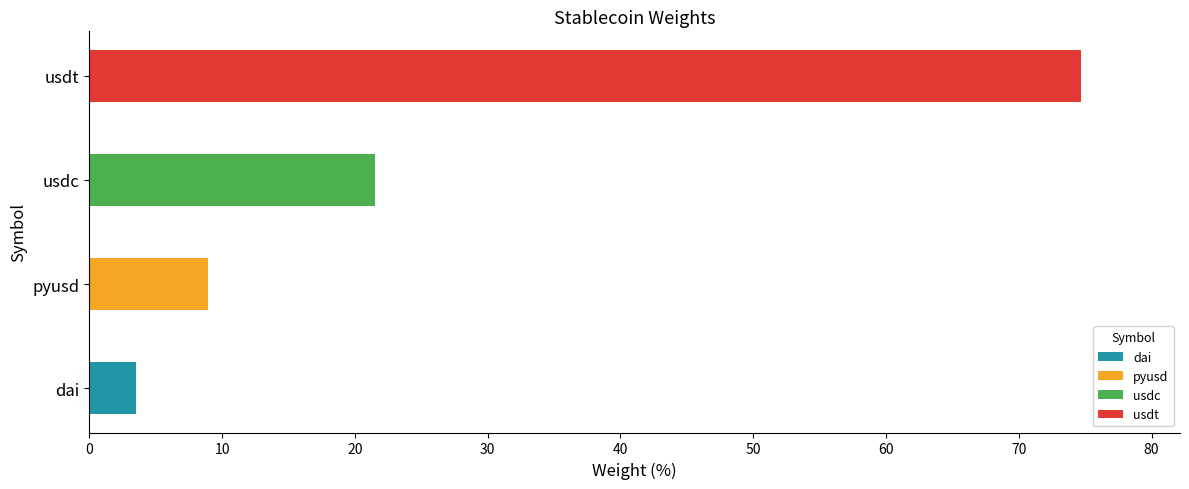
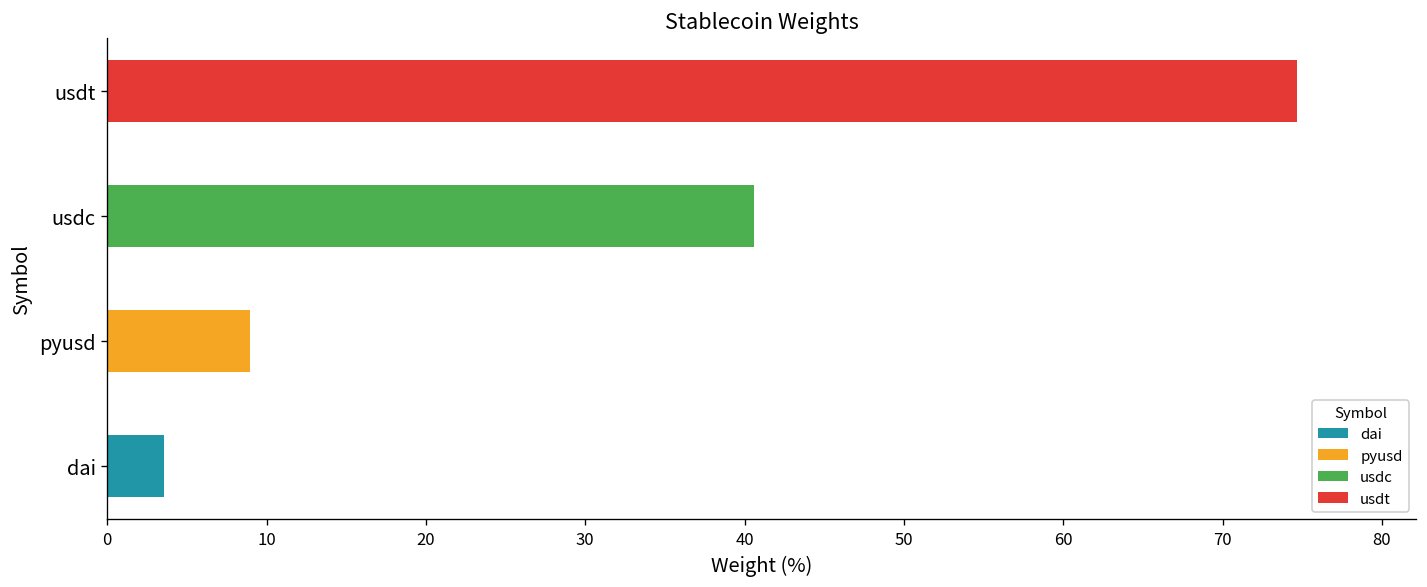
  {
    "usdt": 74.7,
-   "usdc": 21.5,
+   "usdc": 40.6,
    "pyusd": 8.9,
    "dai": 3.5
  }
